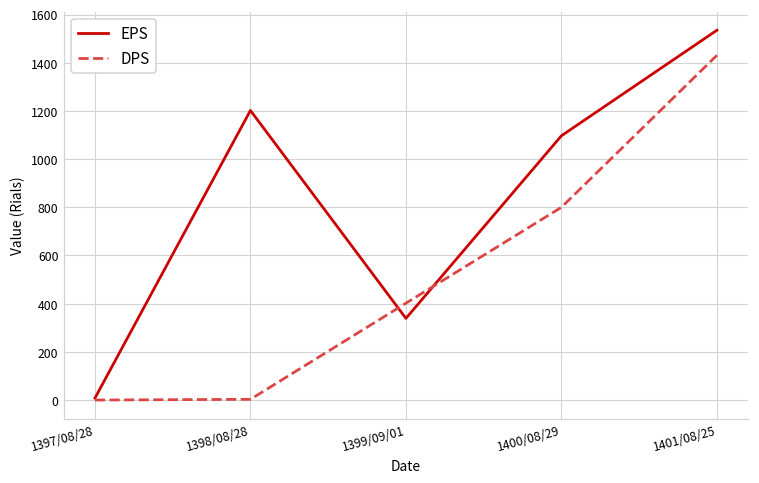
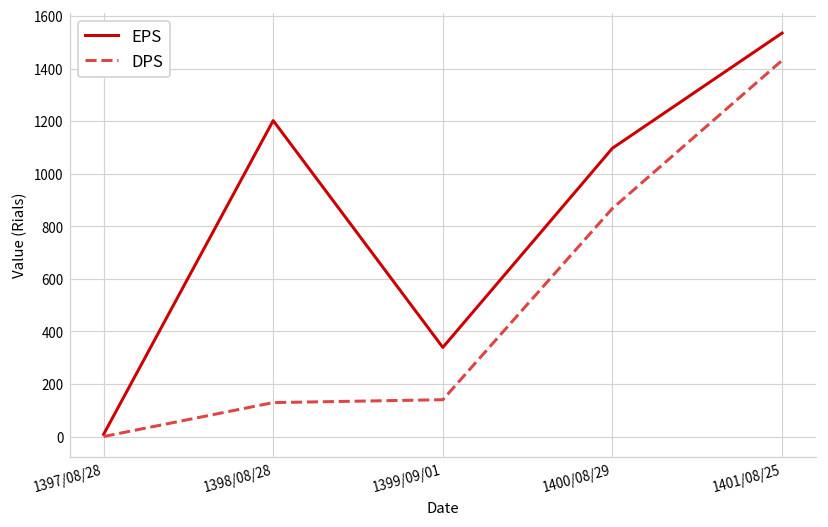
  {
    "EPS": {
      "1398/08/28": 1200,
      "1399/09/01": 340,
      "1400/08/29": 1100,
      "1401/08/25": 1540
    },
    "DPS": {
-     "1398/08/28": 0,
-     "1399/09/01": 400,
-     "1400/08/29": 800,
+     "1398/08/28": 130,
+     "1399/09/01": 140,
+     "1400/08/29": 870,
      "1401/08/25": 1430
    }
  }
